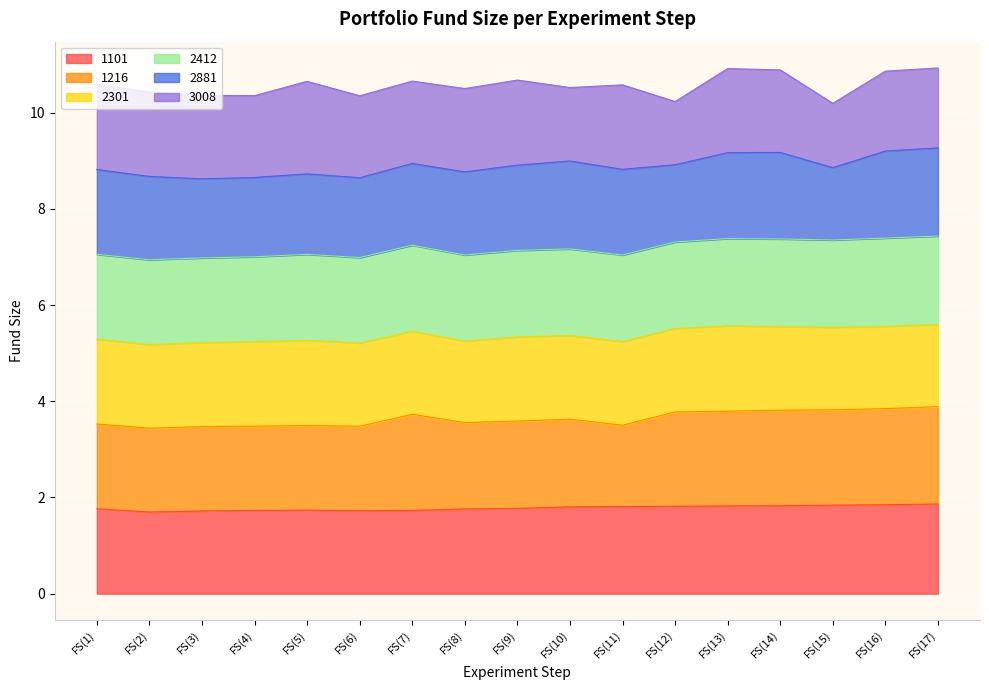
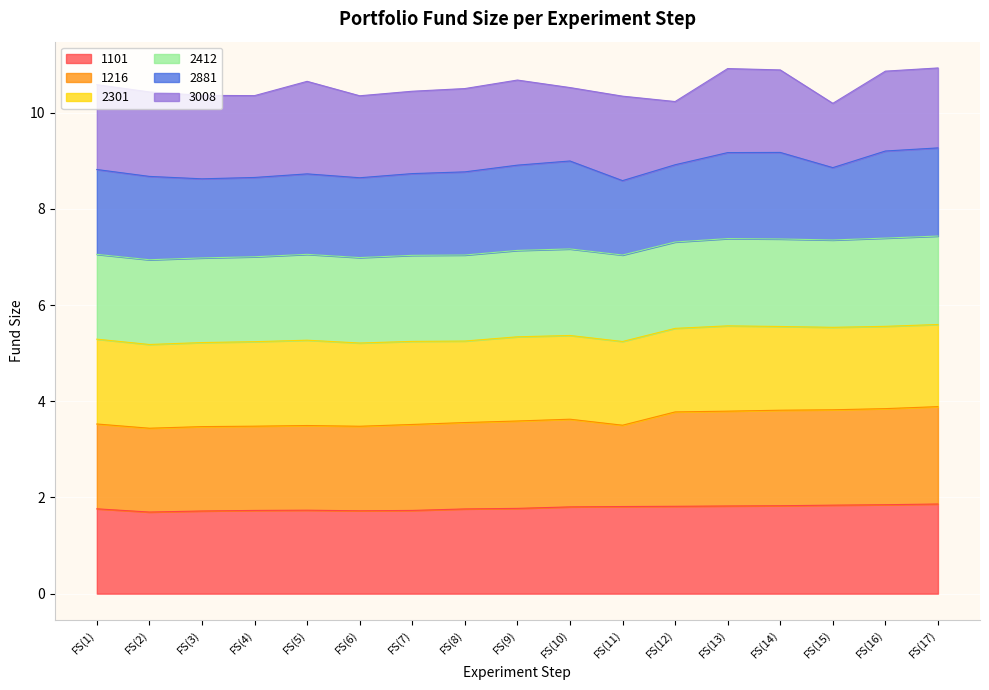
  {
    "1101": {
      "FS(1)": 1.8,
      "FS(2)": 1.7,
      "FS(3)": 1.7,
      "FS(4)": 1.7,
      "FS(5)": 1.7,
      "FS(6)": 1.7,
      "FS(7)": 1.7,
      "FS(8)": 1.8,
      "FS(9)": 1.8,
      "FS(10)": 1.8,
      "FS(11)": 1.8,
      "FS(12)": 1.8,
      "FS(13)": 1.8,
      "FS(14)": 1.8,
      "FS(15)": 1.8,
      "FS(16)": 1.8,
      "FS(17)": 1.9
    },
    "1216": {
      "FS(1)": 1.8,
      "FS(2)": 1.7,
      "FS(3)": 1.8,
      "FS(4)": 1.8,
      "FS(5)": 1.8,
      "FS(6)": 1.8,
-     "FS(7)": 2.0,
+     "FS(7)": 1.8,
      "FS(8)": 1.8,
      "FS(9)": 1.8,
      "FS(10)": 1.8,
      "FS(11)": 1.7,
      "FS(12)": 2.0,
      "FS(13)": 2.0,
      "FS(14)": 2.0,
      "FS(15)": 2.0,
      "FS(16)": 2.0,
      "FS(17)": 2.0
    },
    "2301": {
      "FS(1)": 1.8,
      "FS(2)": 1.7,
      "FS(3)": 1.7,
      "FS(4)": 1.8,
      "FS(5)": 1.8,
      "FS(6)": 1.7,
      "FS(7)": 1.7,
      "FS(8)": 1.7,
      "FS(9)": 1.8,
      "FS(10)": 1.7,
      "FS(11)": 1.7,
      "FS(12)": 1.7,
      "FS(13)": 1.8,
      "FS(14)": 1.7,
      "FS(15)": 1.7,
      "FS(16)": 1.7,
      "FS(17)": 1.7
    },
    "2412": {
      "FS(1)": 1.8,
      "FS(2)": 1.8,
      "FS(3)": 1.8,
      "FS(4)": 1.8,
      "FS(5)": 1.8,
      "FS(6)": 1.8,
      "FS(7)": 1.8,
      "FS(8)": 1.8,
      "FS(9)": 1.8,
      "FS(10)": 1.8,
      "FS(11)": 1.8,
      "FS(12)": 1.8,
      "FS(13)": 1.8,
      "FS(14)": 1.8,
      "FS(15)": 1.8,
      "FS(16)": 1.8,
      "FS(17)": 1.8
    },
    "2881": {
      "FS(1)": 1.8,
      "FS(2)": 1.7,
      "FS(3)": 1.6,
      "FS(4)": 1.6,
      "FS(5)": 1.7,
      "FS(6)": 1.7,
      "FS(7)": 1.7,
      "FS(8)": 1.7,
      "FS(9)": 1.8,
      "FS(10)": 1.8,
-     "FS(11)": 1.8,
+     "FS(11)": 1.5,
      "FS(12)": 1.6,
      "FS(13)": 1.8,
      "FS(14)": 1.8,
      "FS(15)": 1.5,
      "FS(16)": 1.8,
      "FS(17)": 1.8
    },
    "3008": {
      "FS(4)": 1.7,
      "FS(5)": 1.9,
      "FS(6)": 1.7,
      "FS(7)": 1.7,
      "FS(8)": 1.7,
      "FS(9)": 1.8,
      "FS(10)": 1.5,
      "FS(11)": 1.8,
      "FS(12)": 1.3,
      "FS(13)": 1.7,
      "FS(14)": 1.7,
      "FS(15)": 1.3,
      "FS(16)": 1.7,
      "FS(17)": 1.7
    }
  }
